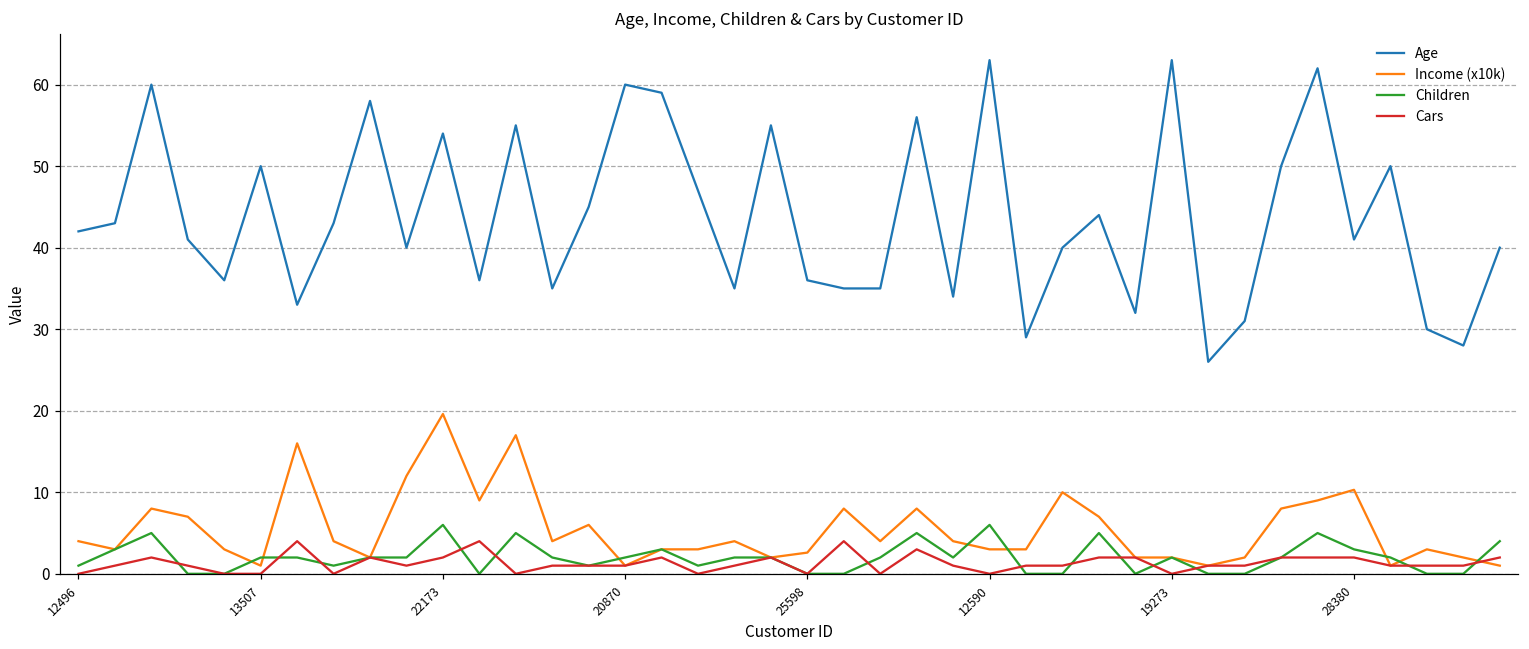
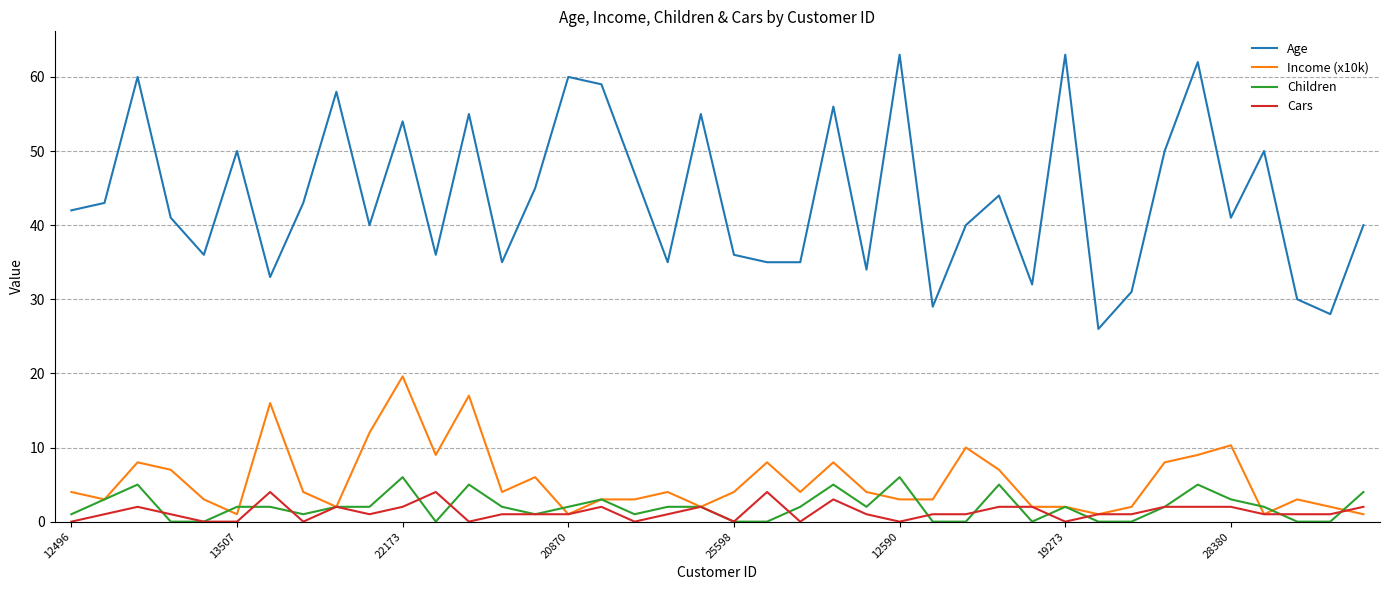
  {
    "Age": {
      "12496": 42,
      "13507": 50,
      "22173": 54,
      "20870": 60,
      "25598": 36,
      "12590": 63,
      "19273": 63,
      "28380": 41
    },
    "Income (x10k)": {
      "12496": 4,
      "13507": 1,
      "22173": 20,
-     "25598": 3,
+     "25598": 4,
      "12590": 3,
      "28380": 10
    },
    "Children": {
      "12496": 1,
      "13507": 2,
      "22173": 6,
      "20870": 2,
      "12590": 6,
      "28380": 3
    },
    "Cars": {
      "12496": 0,
      "13507": 0,
      "22173": 2,
      "12590": 0,
      "19273": 0,
      "28380": 2
    }
  }
